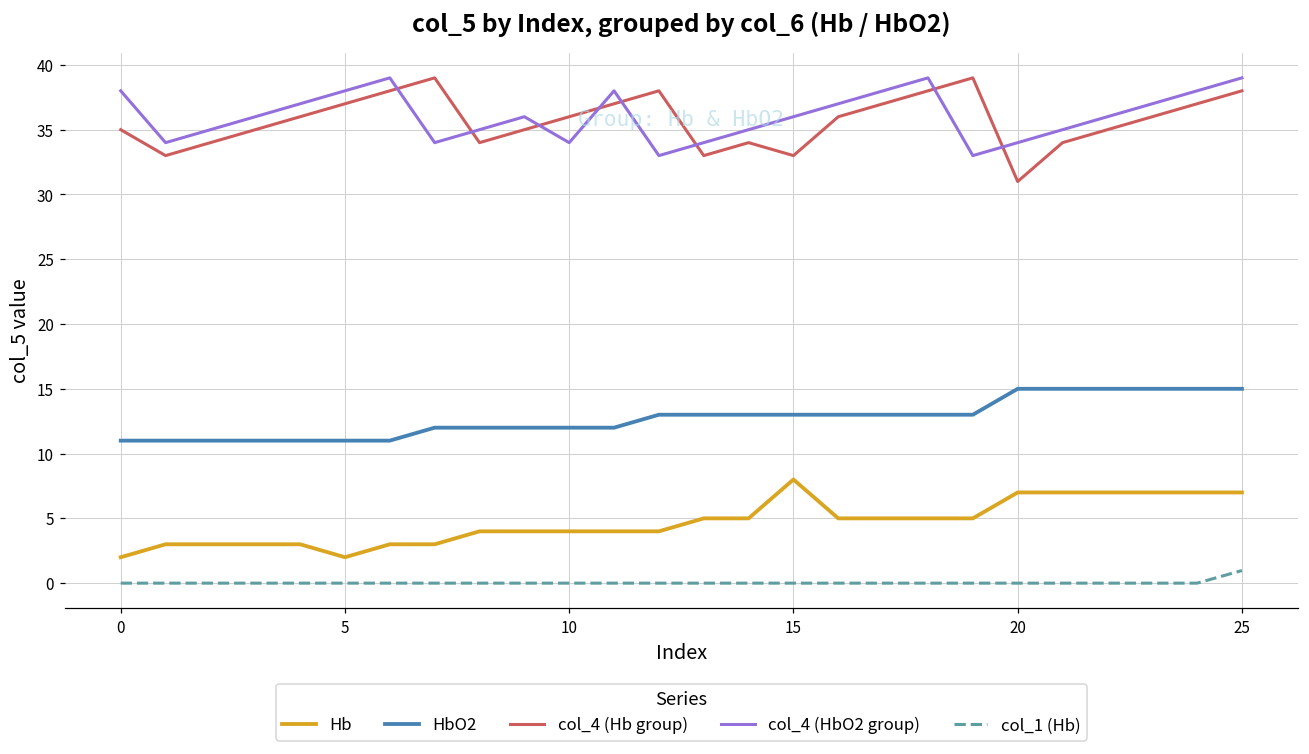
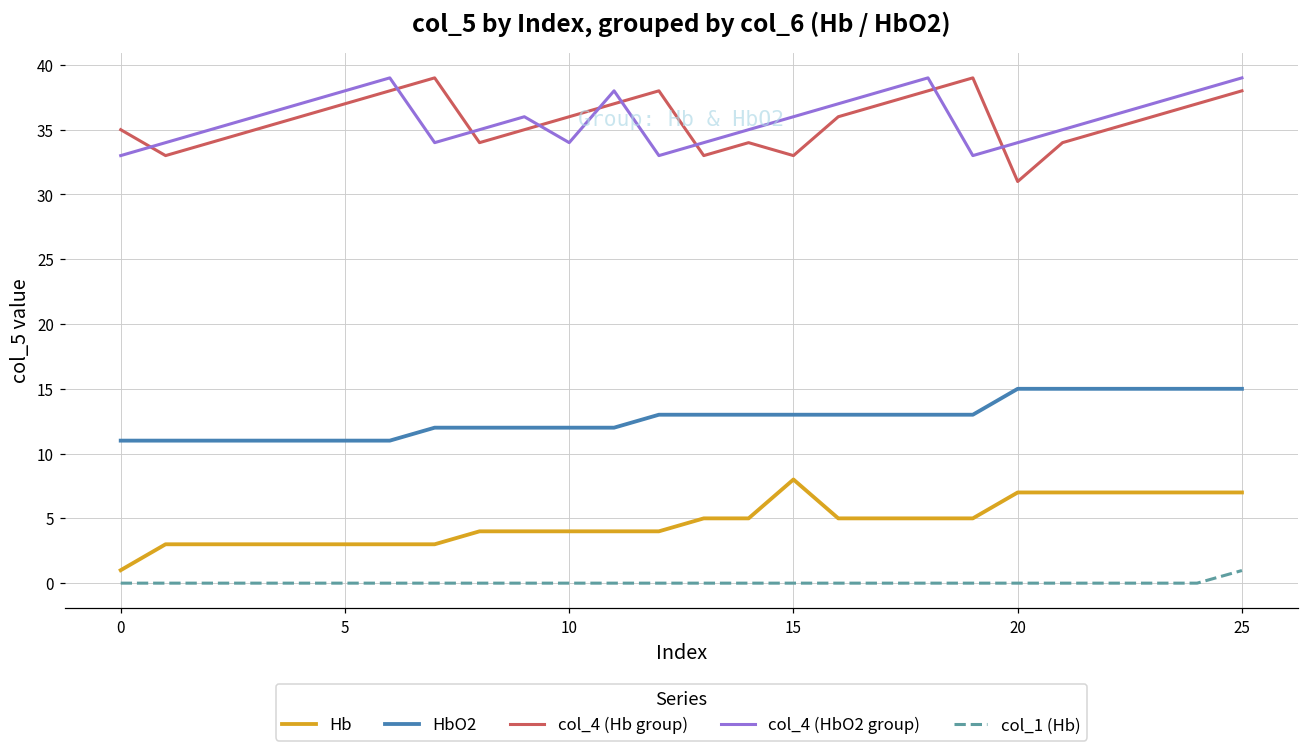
  {
    "Hb": {
-     "0": 2,
-     "5": 2,
+     "0": 1,
+     "5": 3,
      "10": 4,
      "15": 8,
      "20": 7,
      "25": 7
    },
    "col_4 (Hb group)": {
      "0": 35,
      "5": 37,
      "10": 36,
      "15": 33,
      "20": 31,
      "25": 38
    },
    "col_4 (HbO2 group)": {
-     "0": 38,
+     "0": 33,
      "5": 38,
      "10": 34,
      "15": 36,
      "20": 34,
      "25": 39
    }
  }
